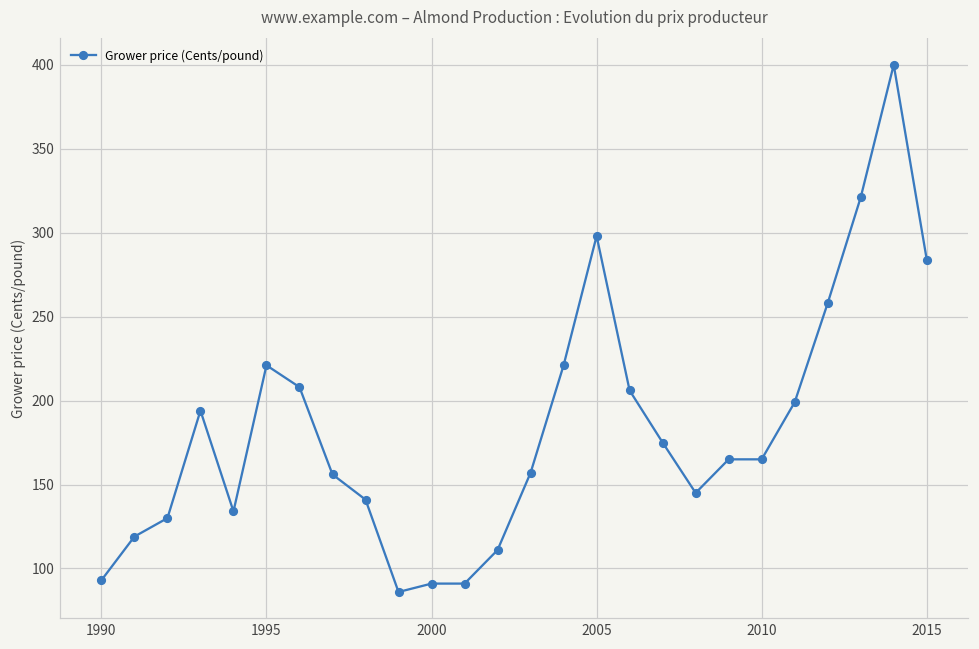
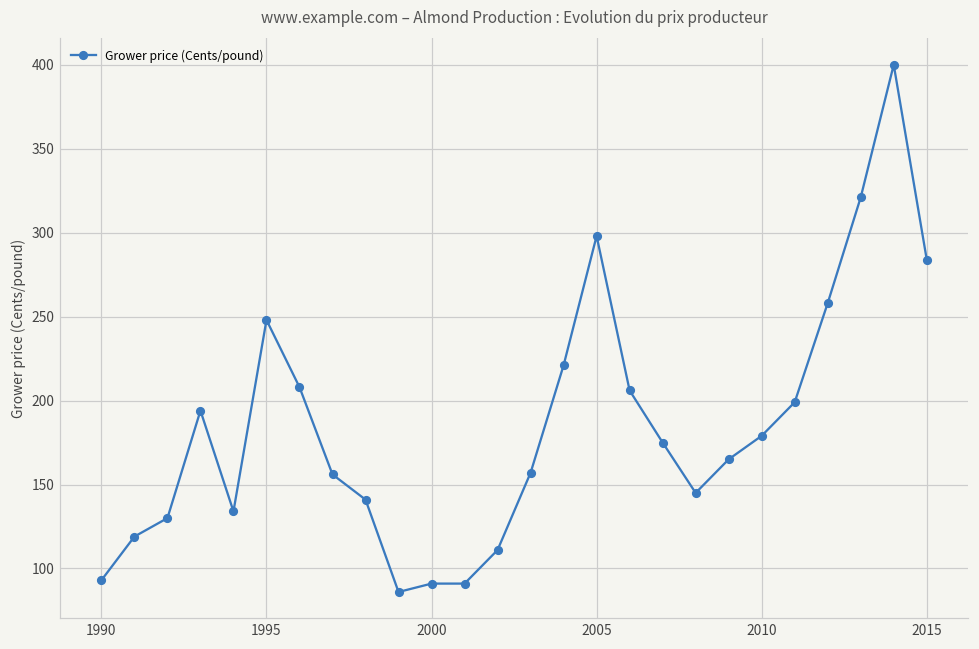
  {
    "1990": 93,
-   "1995": 221,
+   "1995": 248,
    "2000": 91,
    "2005": 298,
-   "2010": 165,
+   "2010": 179,
    "2015": 284
  }
